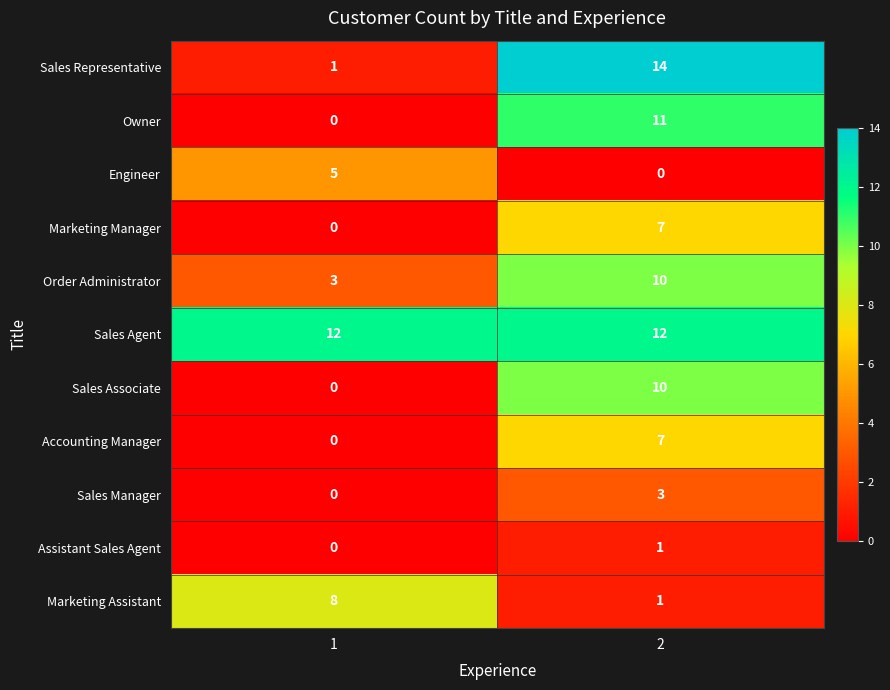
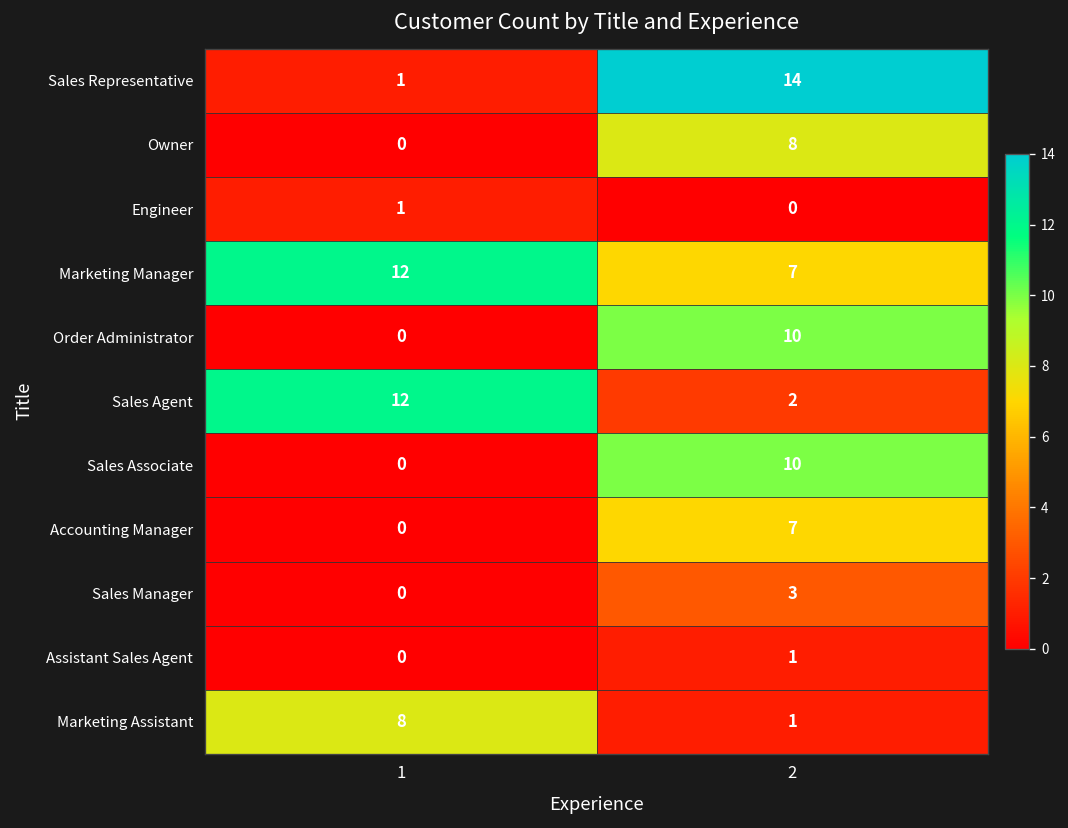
  {
    "Sales Representative": {
      "1": 1,
      "2": 14
    },
    "Owner": {
      "1": 0,
-     "2": 11
+     "2": 8
    },
    "Engineer": {
-     "1": 5,
+     "1": 1,
      "2": 0
    },
    "Marketing Manager": {
-     "1": 0,
+     "1": 12,
      "2": 7
    },
    "Order Administrator": {
-     "1": 3,
+     "1": 0,
      "2": 10
    },
    "Sales Agent": {
      "1": 12,
-     "2": 12
+     "2": 2
    },
    "Sales Associate": {
      "1": 0,
      "2": 10
    },
    "Accounting Manager": {
      "1": 0,
      "2": 7
    },
    "Sales Manager": {
      "1": 0,
      "2": 3
    },
    "Assistant Sales Agent": {
      "1": 0,
      "2": 1
    },
    "Marketing Assistant": {
      "1": 8,
      "2": 1
    }
  }
